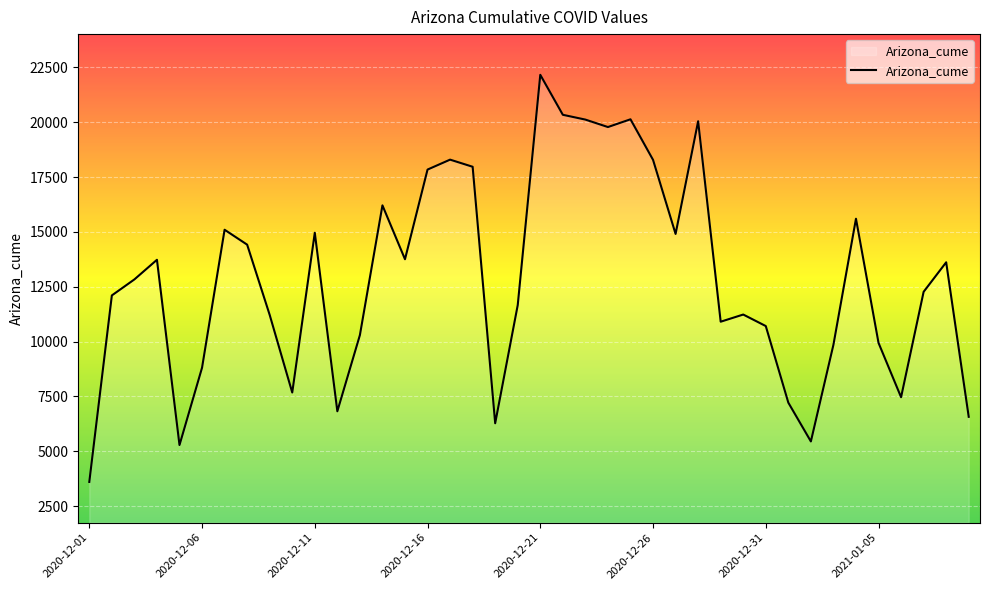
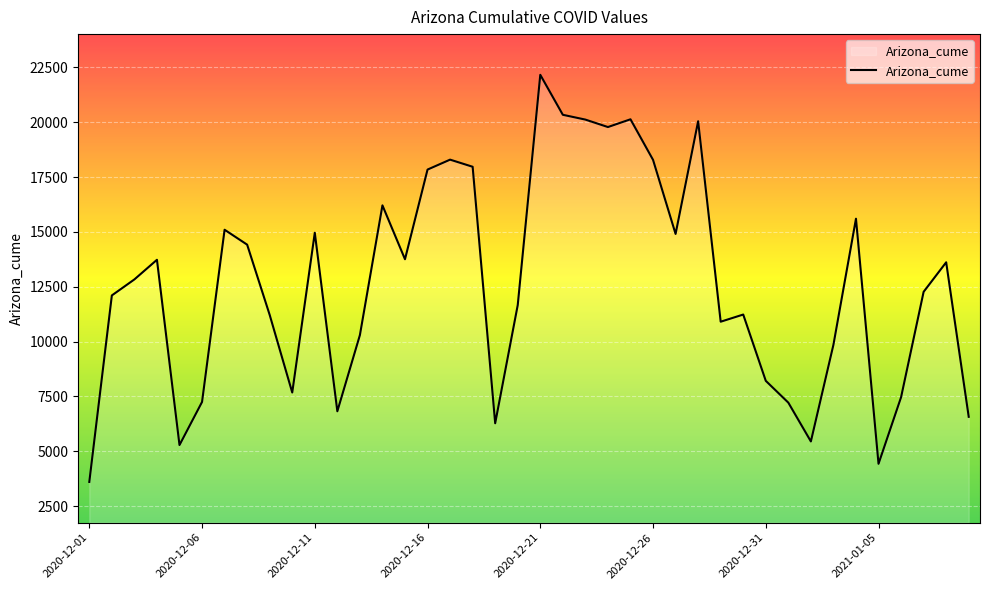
  {
    "2020-12-01": 3600,
-   "2020-12-06": 8800,
+   "2020-12-06": 7200,
    "2020-12-11": 15000,
    "2020-12-16": 17800,
    "2020-12-21": 22200,
    "2020-12-26": 18300,
-   "2020-12-31": 10700,
-   "2021-01-05": 9900
+   "2020-12-31": 8200,
+   "2021-01-05": 4400
  }
